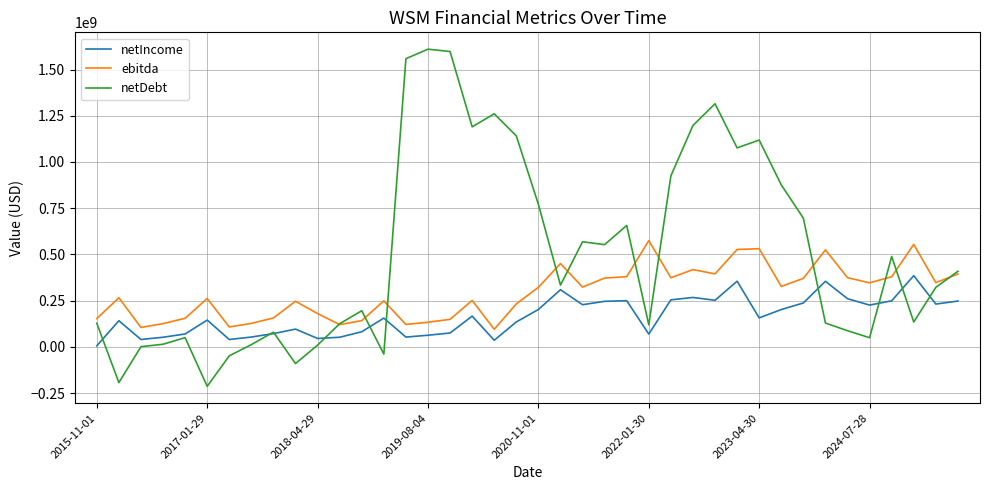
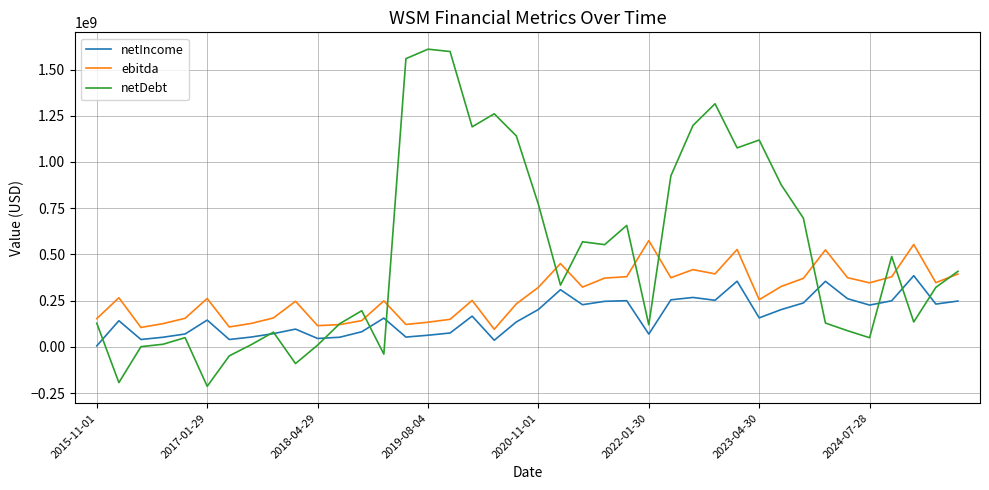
  {
    "netIncome": {
      "2015-11-01": 10000000,
      "2017-01-29": 140000000,
      "2018-04-29": 50000000,
      "2019-08-04": 60000000,
      "2020-11-01": 200000000,
      "2022-01-30": 70000000,
      "2023-04-30": 160000000,
      "2024-07-28": 230000000
    },
    "ebitda": {
      "2015-11-01": 150000000,
      "2017-01-29": 260000000,
-     "2018-04-29": 180000000,
+     "2018-04-29": 110000000,
      "2019-08-04": 130000000,
      "2020-11-01": 320000000,
      "2022-01-30": 570000000,
-     "2023-04-30": 530000000,
+     "2023-04-30": 260000000,
      "2024-07-28": 350000000
    },
    "netDebt": {
      "2015-11-01": 130000000,
      "2017-01-29": -210000000,
      "2018-04-29": 10000000,
      "2019-08-04": 1610000000,
      "2020-11-01": 770000000,
      "2022-01-30": 120000000,
      "2023-04-30": 1120000000,
      "2024-07-28": 50000000
    }
  }
